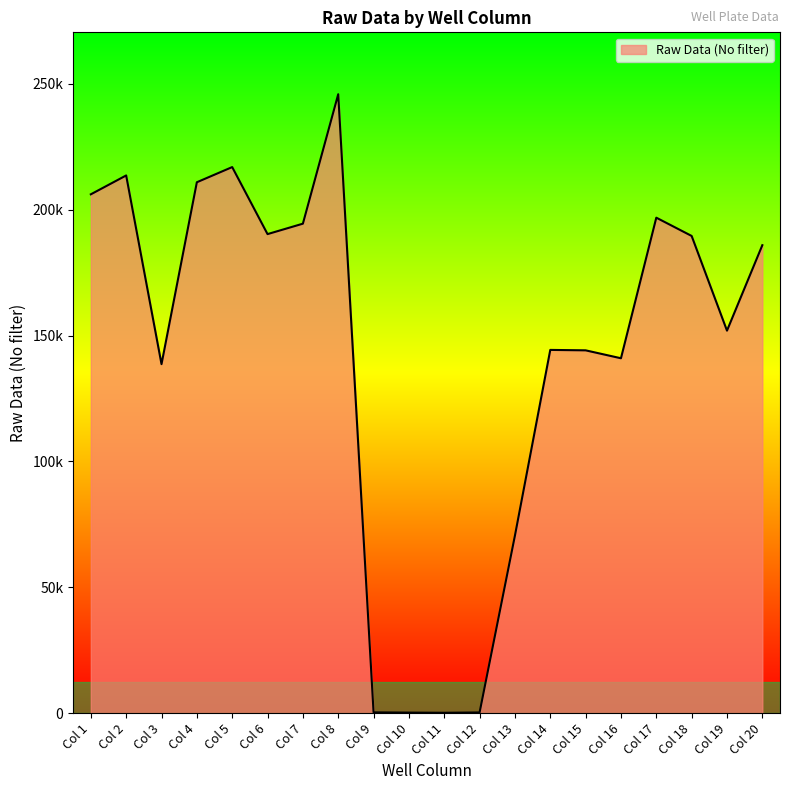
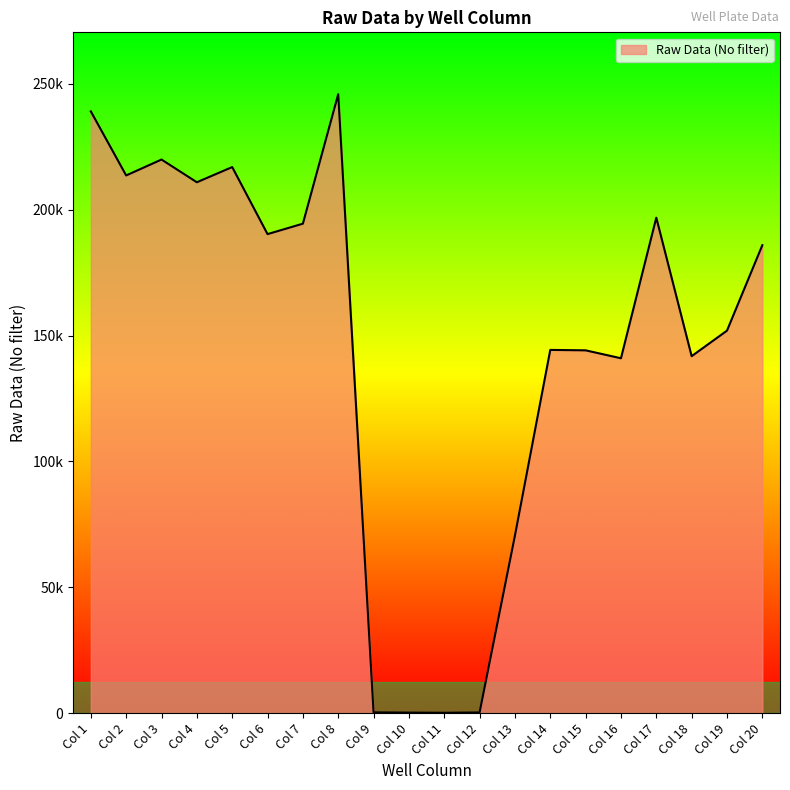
  {
-   "Col 1": 206000,
+   "Col 1": 239000,
    "Col 2": 214000,
-   "Col 3": 139000,
+   "Col 3": 220000,
    "Col 4": 211000,
    "Col 5": 217000,
    "Col 6": 190000,
    "Col 7": 194000,
    "Col 8": 246000,
    "Col 13": 71000,
    "Col 14": 144000,
    "Col 15": 144000,
    "Col 16": 141000,
    "Col 17": 197000,
-   "Col 18": 190000,
+   "Col 18": 142000,
    "Col 19": 152000,
    "Col 20": 186000
  }
